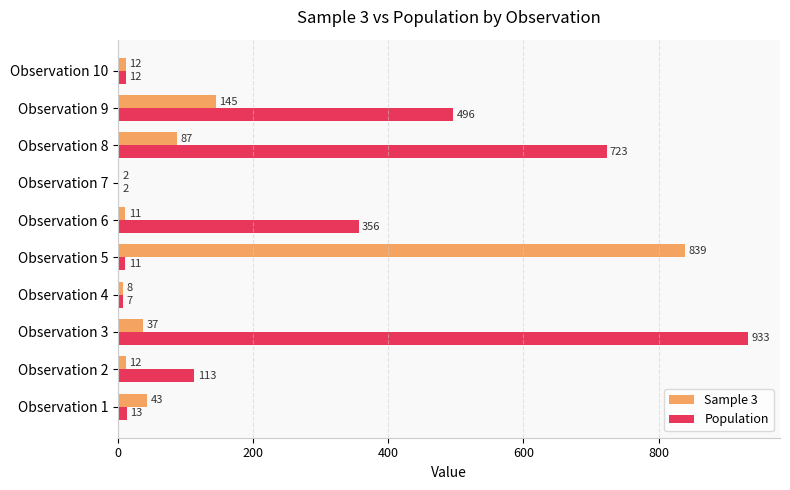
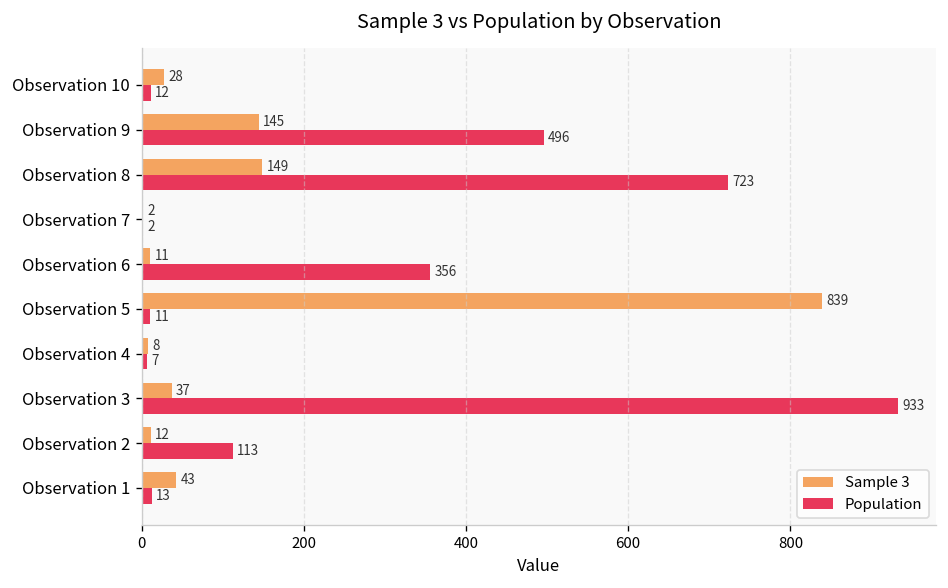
  {
    "Sample 3": {
-     "Observation 10": 12,
+     "Observation 10": 28,
      "Observation 9": 145,
-     "Observation 8": 87,
+     "Observation 8": 149,
      "Observation 7": 2,
      "Observation 6": 11,
      "Observation 5": 839,
      "Observation 4": 8,
      "Observation 3": 37,
      "Observation 2": 12,
      "Observation 1": 43
    },
    "Population": {
      "Observation 10": 12,
      "Observation 9": 496,
      "Observation 8": 723,
      "Observation 7": 2,
      "Observation 6": 356,
      "Observation 5": 11,
      "Observation 4": 7,
      "Observation 3": 933,
      "Observation 2": 113,
      "Observation 1": 13
    }
  }
